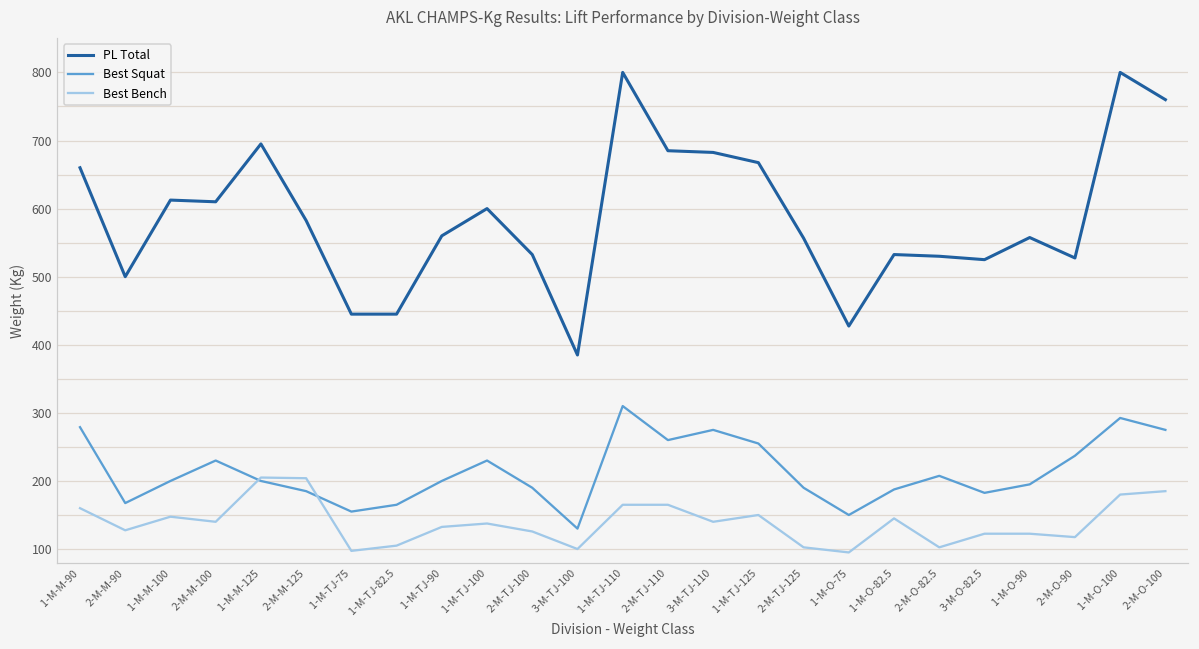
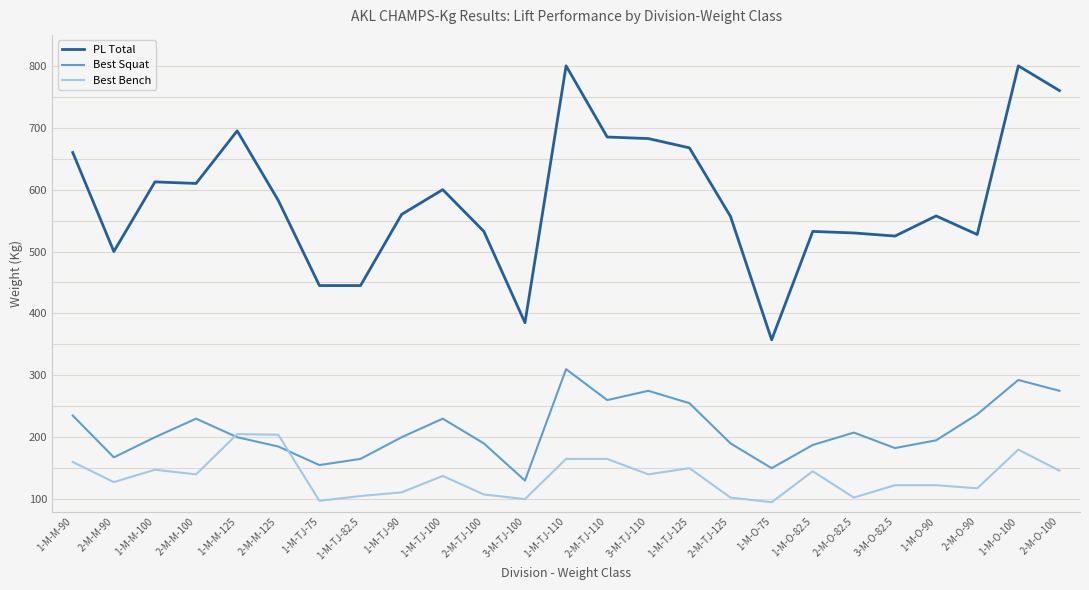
  {
    "PL Total": {
      "1-M-M-90": 660,
      "2-M-M-90": 500,
      "1-M-M-100": 610,
      "2-M-M-100": 610,
      "1-M-M-125": 700,
      "2-M-M-125": 580,
      "1-M-TJ-75": 450,
      "1-M-TJ-82.5": 450,
      "1-M-TJ-90": 560,
      "1-M-TJ-100": 600,
      "2-M-TJ-100": 530,
      "3-M-TJ-100": 390,
      "1-M-TJ-110": 800,
      "2-M-TJ-110": 690,
      "3-M-TJ-110": 680,
      "1-M-TJ-125": 670,
      "2-M-TJ-125": 560,
-     "1-M-O-75": 430,
+     "1-M-O-75": 360,
      "1-M-O-82.5": 530,
      "2-M-O-82.5": 530,
      "3-M-O-82.5": 530,
      "1-M-O-90": 560,
      "2-M-O-90": 530,
      "1-M-O-100": 800,
      "2-M-O-100": 760
    },
    "Best Squat": {
-     "1-M-M-90": 280,
+     "1-M-M-90": 240,
      "2-M-M-90": 170,
      "1-M-M-100": 200,
      "2-M-M-100": 230,
      "1-M-M-125": 200,
      "2-M-M-125": 190,
      "1-M-TJ-75": 160,
      "1-M-TJ-82.5": 170,
      "1-M-TJ-90": 200,
      "1-M-TJ-100": 230,
      "2-M-TJ-100": 190,
      "3-M-TJ-100": 130,
      "1-M-TJ-110": 310,
      "2-M-TJ-110": 260,
      "3-M-TJ-110": 280,
      "1-M-TJ-125": 260,
      "2-M-TJ-125": 190,
      "1-M-O-75": 150,
      "1-M-O-82.5": 190,
      "2-M-O-82.5": 210,
      "3-M-O-82.5": 180,
      "1-M-O-90": 200,
      "2-M-O-90": 240,
      "1-M-O-100": 290,
      "2-M-O-100": 280
    },
    "Best Bench": {
      "1-M-M-90": 160,
      "2-M-M-90": 130,
      "1-M-M-100": 150,
      "2-M-M-100": 140,
      "1-M-M-125": 210,
      "2-M-M-125": 200,
      "1-M-TJ-75": 100,
      "1-M-TJ-82.5": 110,
-     "1-M-TJ-90": 130,
+     "1-M-TJ-90": 110,
      "1-M-TJ-100": 140,
-     "2-M-TJ-100": 130,
+     "2-M-TJ-100": 110,
      "3-M-TJ-100": 100,
      "1-M-TJ-110": 170,
      "2-M-TJ-110": 170,
      "3-M-TJ-110": 140,
      "1-M-TJ-125": 150,
      "2-M-TJ-125": 100,
      "1-M-O-75": 100,
      "1-M-O-82.5": 150,
      "2-M-O-82.5": 100,
      "3-M-O-82.5": 120,
      "1-M-O-90": 120,
      "2-M-O-90": 120,
      "1-M-O-100": 180,
-     "2-M-O-100": 190
+     "2-M-O-100": 150
    }
  }
